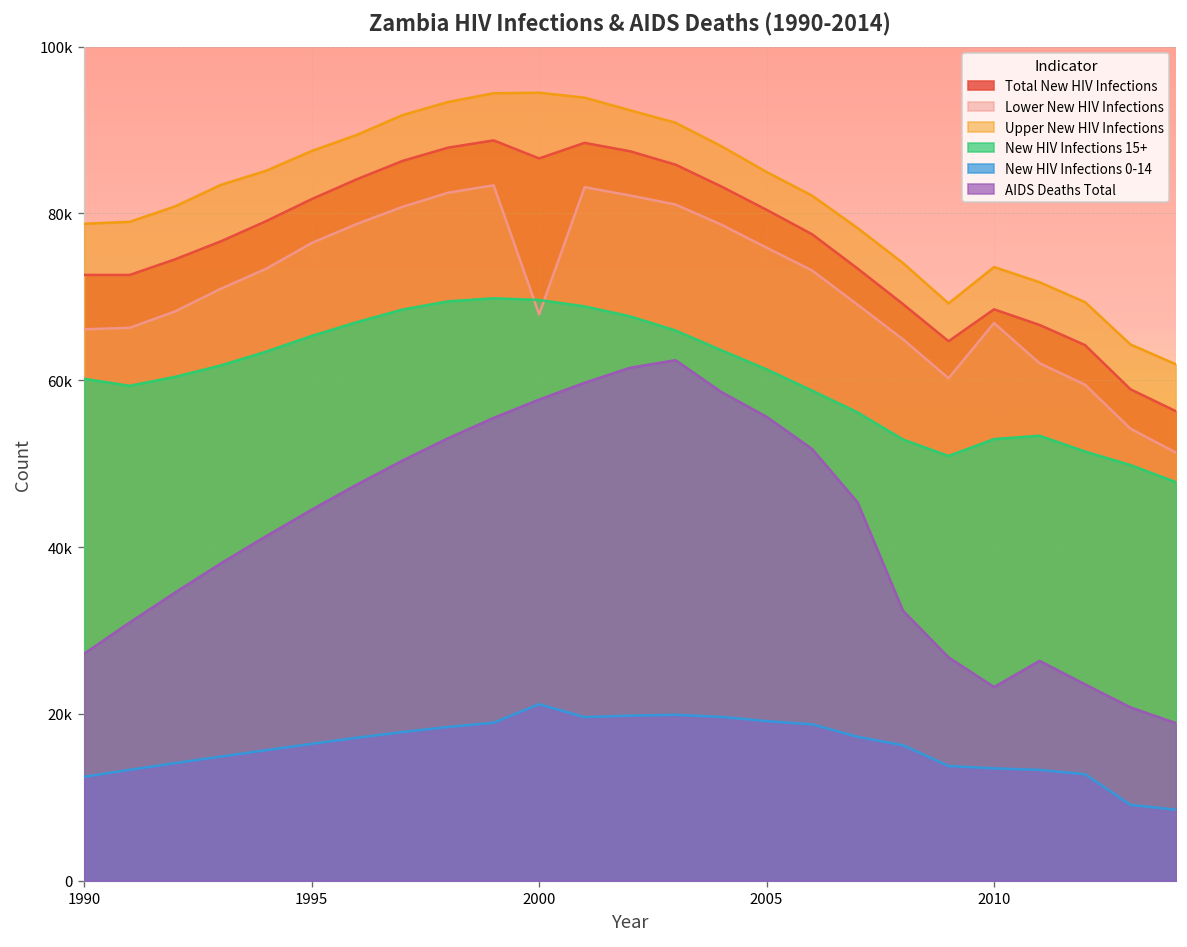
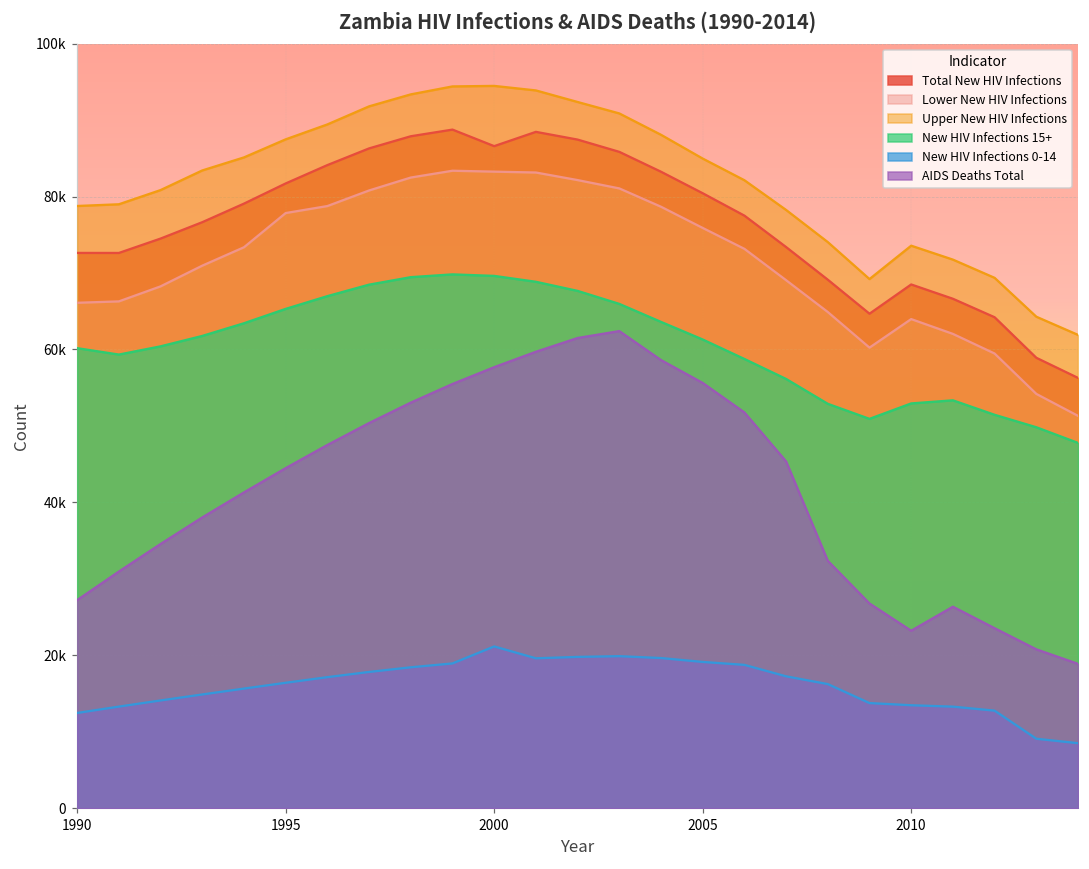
  {
    "Total New HIV Infections": {
      "1990": 73000,
      "1995": 82000,
      "2000": 87000,
      "2005": 80000,
      "2010": 69000
    },
    "Lower New HIV Infections": {
      "1990": 66000,
-     "1995": 76000,
-     "2000": 68000,
+     "1995": 78000,
+     "2000": 83000,
      "2005": 76000,
-     "2010": 67000
+     "2010": 64000
    },
    "Upper New HIV Infections": {
      "1990": 79000,
      "1995": 87000,
      "2000": 94000,
      "2005": 85000,
      "2010": 74000
    },
    "New HIV Infections 15+": {
      "1990": 60000,
      "1995": 65000,
      "2000": 70000,
      "2005": 61000,
      "2010": 53000
    },
    "New HIV Infections 0-14": {
      "1990": 12000,
      "1995": 16000,
      "2000": 21000,
      "2005": 19000,
      "2010": 13000
    },
    "AIDS Deaths Total": {
      "1990": 27000,
      "1995": 44000,
      "2000": 58000,
      "2005": 56000,
      "2010": 23000
    }
  }
